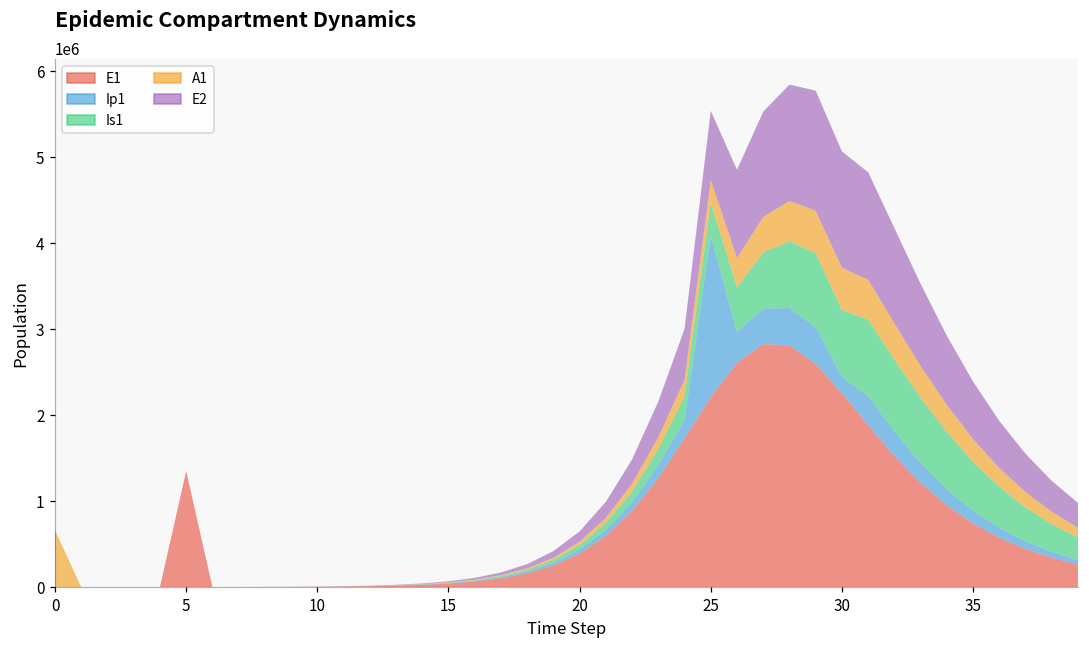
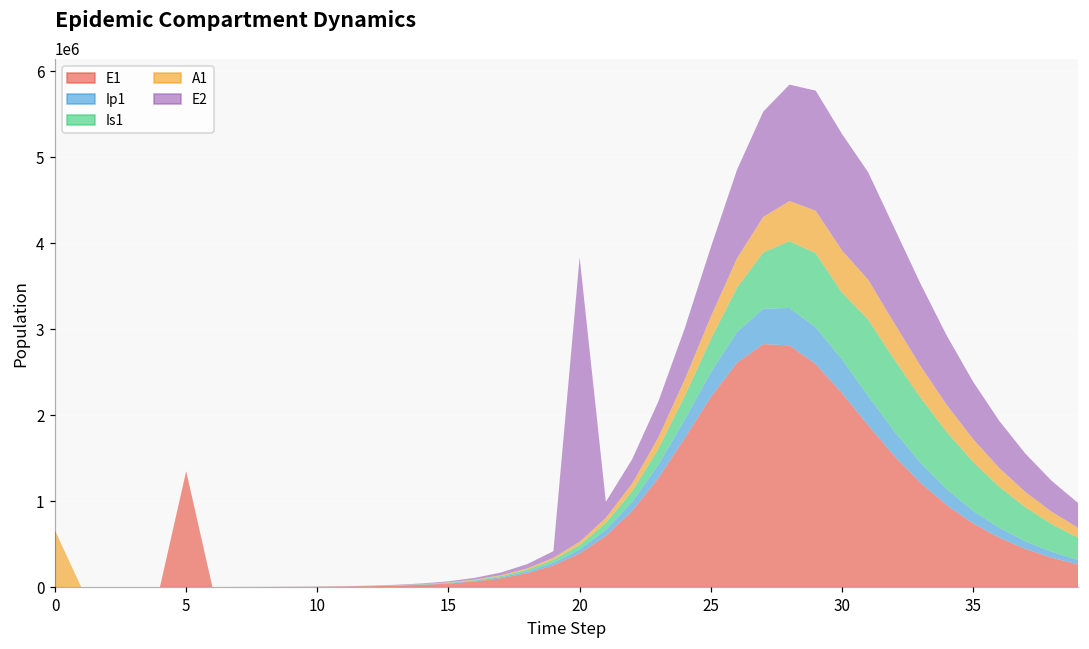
  {
    "E1": {
      "20": 400000,
      "25": 2200000,
      "30": 2300000,
      "35": 700000
    },
    "Ip1": {
      "20": 0,
-     "25": 1900000,
-     "30": 200000,
+     "25": 300000,
+     "30": 400000,
      "35": 100000
    },
    "Is1": {
      "20": 100000,
      "25": 400000,
      "30": 800000,
      "35": 600000
    },
    "A1": {
      "20": 0,
      "25": 300000,
      "30": 500000,
      "35": 300000
    },
    "E2": {
-     "20": 100000,
+     "20": 3300000,
      "25": 800000,
      "30": 1400000,
      "35": 700000
    }
  }
